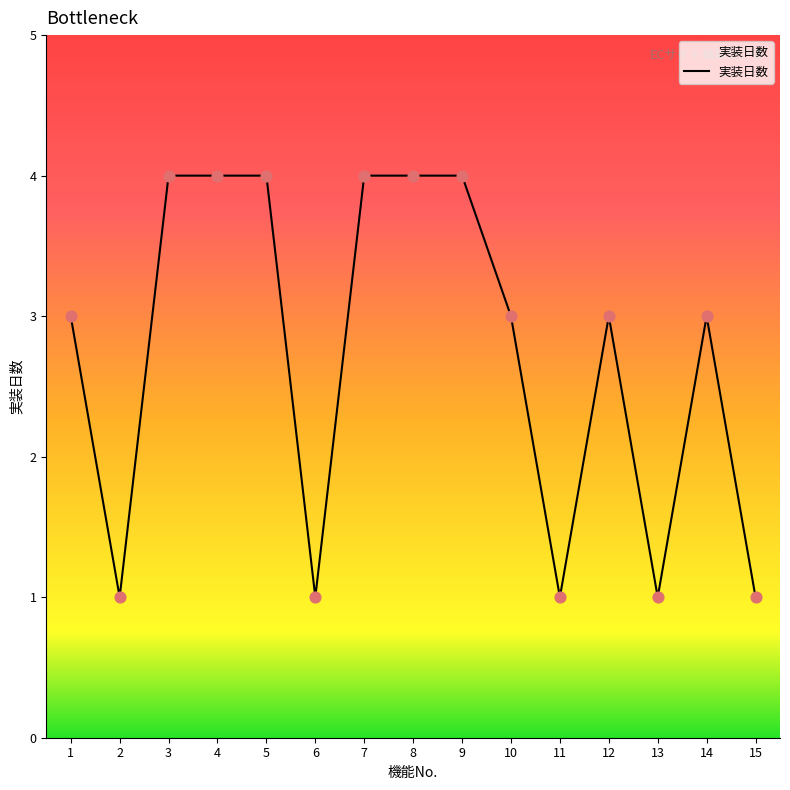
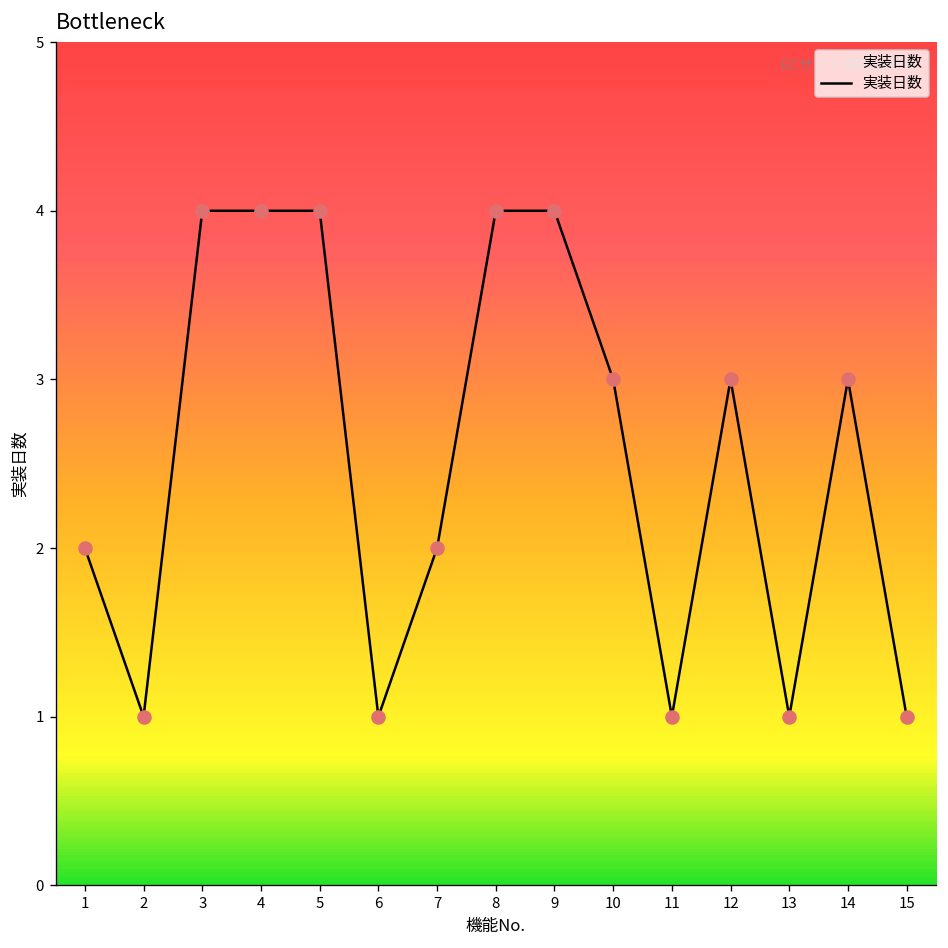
  {
-   "1": 3,
+   "1": 2,
    "2": 1,
    "3": 4,
    "4": 4,
    "5": 4,
    "6": 1,
-   "7": 4,
+   "7": 2,
    "8": 4,
    "9": 4,
    "10": 3,
    "11": 1,
    "12": 3,
    "13": 1,
    "14": 3,
    "15": 1
  }
